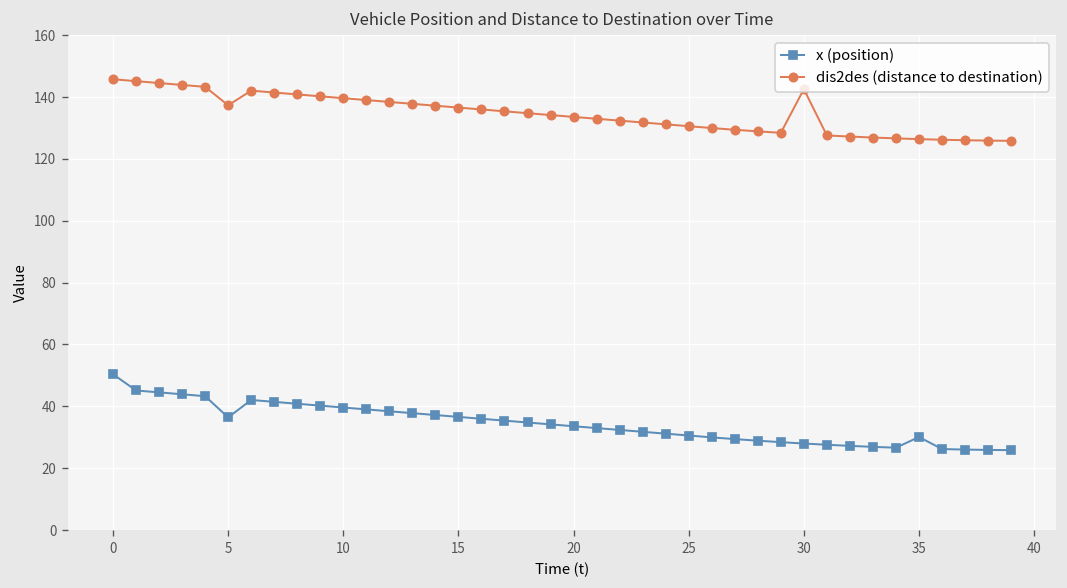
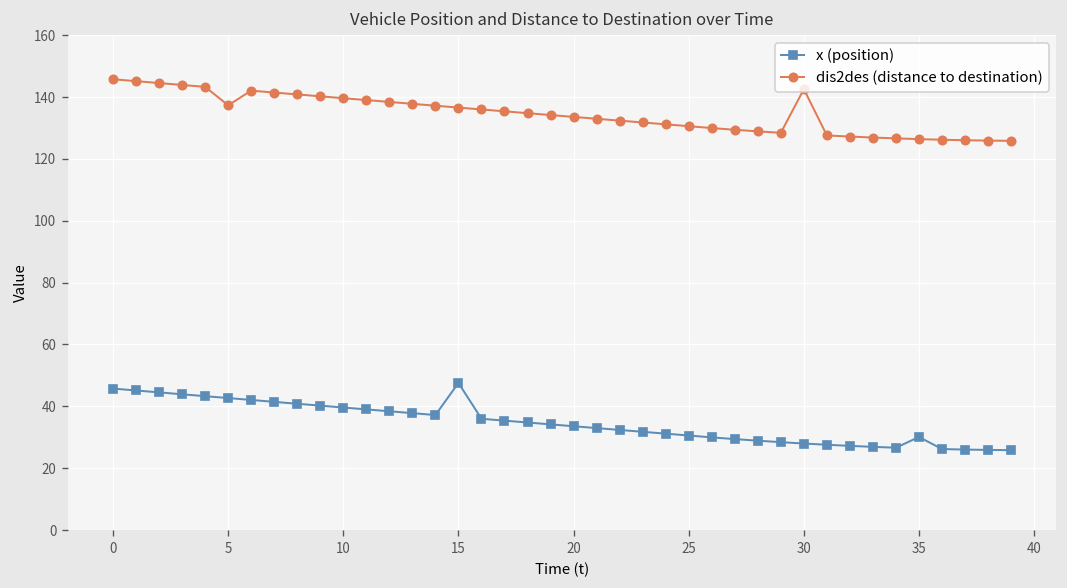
  {
    "x (position)": {
-     "0": 50,
-     "5": 36,
+     "0": 46,
+     "5": 43,
      "10": 40,
-     "15": 37,
+     "15": 48,
      "20": 34,
      "25": 31,
      "30": 28,
      "35": 30
    },
    "dis2des (distance to destination)": {
      "0": 146,
      "5": 137,
      "10": 140,
      "15": 137,
      "20": 134,
      "25": 131,
      "35": 126
    }
  }
